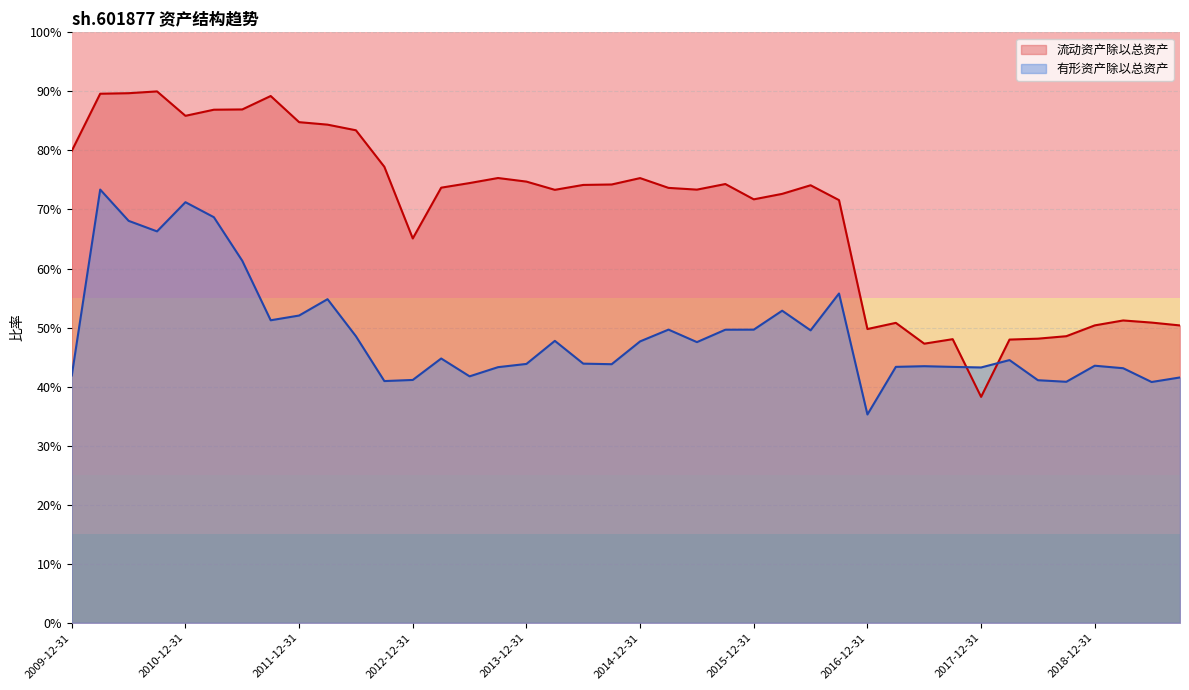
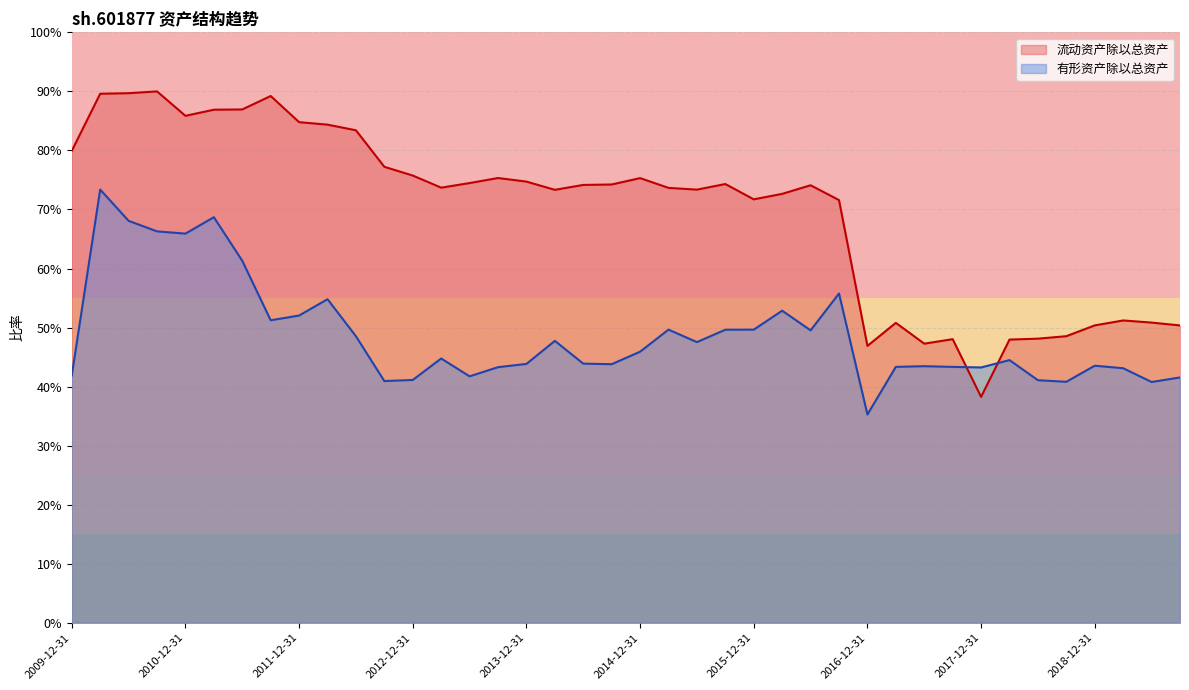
  {
    "流动资产除以总资产": {
      "2009-12-31": "80%",
      "2010-12-31": "86%",
      "2011-12-31": "85%",
-     "2012-12-31": "65%",
+     "2012-12-31": "76%",
      "2013-12-31": "75%",
      "2014-12-31": "75%",
      "2015-12-31": "72%",
-     "2016-12-31": "50%",
+     "2016-12-31": "47%",
      "2017-12-31": "38%",
      "2018-12-31": "50%"
    },
    "有形资产除以总资产": {
      "2009-12-31": "42%",
-     "2010-12-31": "71%",
+     "2010-12-31": "66%",
      "2011-12-31": "52%",
      "2012-12-31": "41%",
      "2013-12-31": "44%",
-     "2014-12-31": "48%",
+     "2014-12-31": "46%",
      "2015-12-31": "50%",
      "2016-12-31": "35%",
      "2017-12-31": "43%",
      "2018-12-31": "44%"
    }
  }
